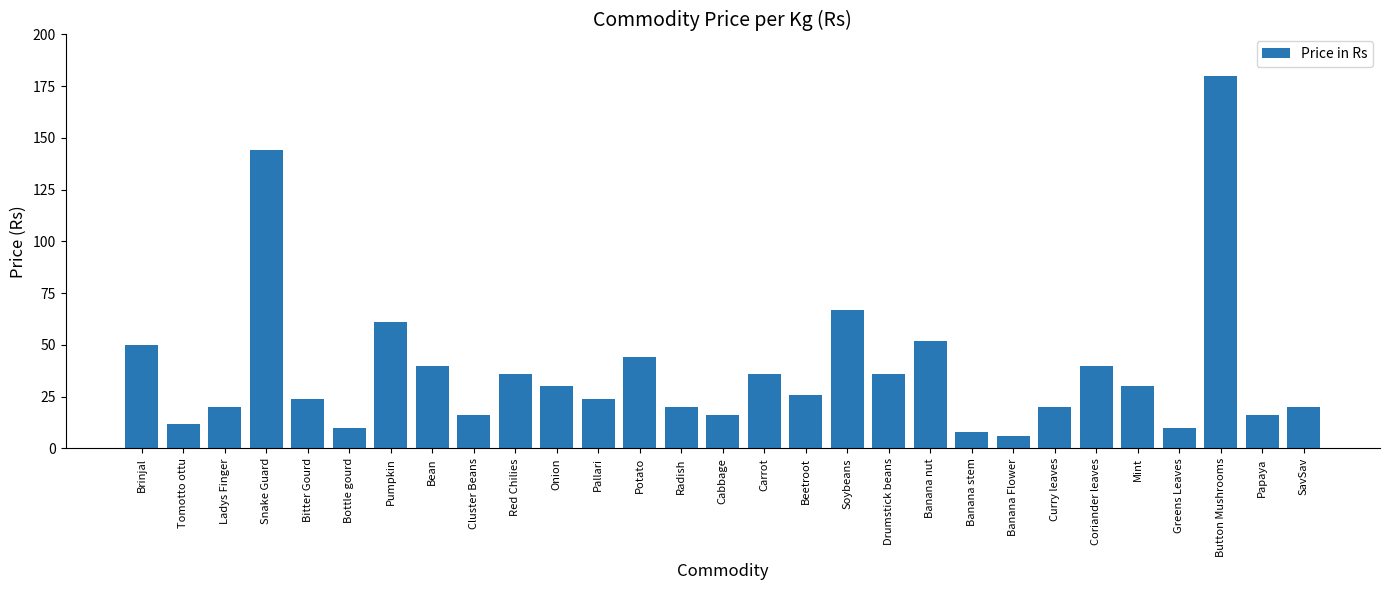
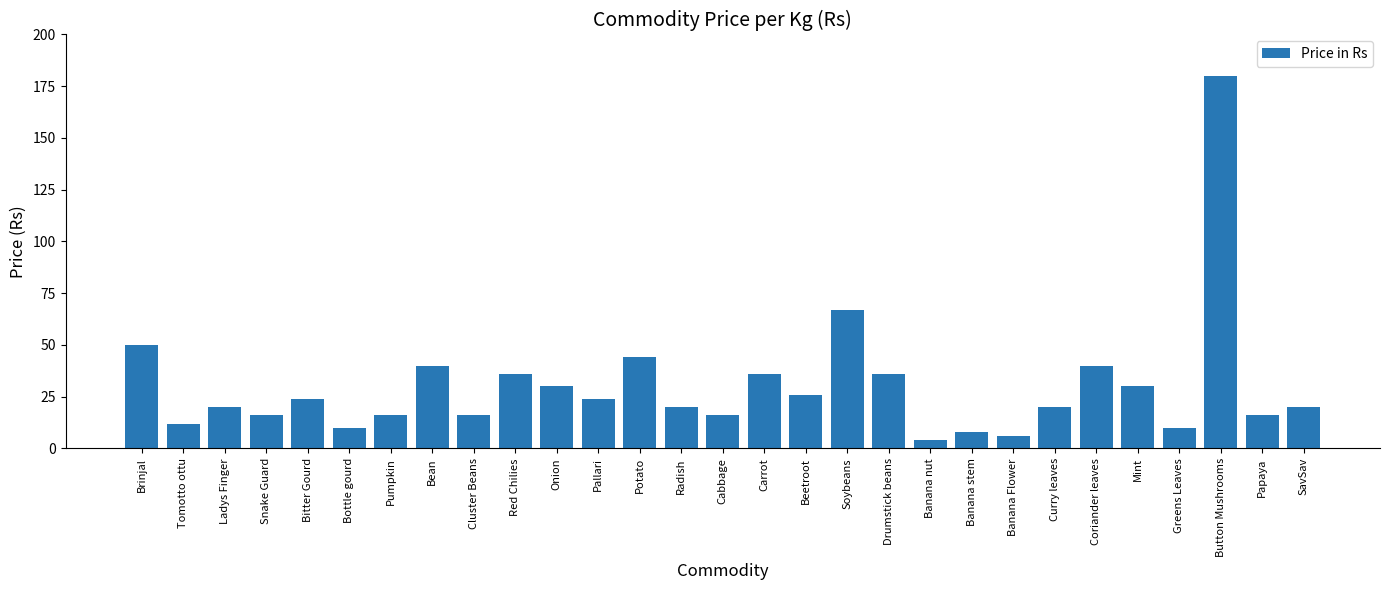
  {
    "Brinjal": 50,
    "Tomotto ottu": 12,
    "Ladys Finger": 20,
-   "Snake Guard": 144,
+   "Snake Guard": 16,
    "Bitter Gourd": 24,
    "Bottle gourd": 10,
-   "Pumpkin": 61,
+   "Pumpkin": 16,
    "Bean": 40,
    "Cluster Beans": 16,
    "Red Chilies": 36,
    "Onion": 30,
    "Pallari": 24,
    "Potato": 44,
    "Radish": 20,
    "Cabbage": 16,
    "Carrot": 36,
    "Beetroot": 26,
    "Soybeans": 67,
    "Drumstick beans": 36,
-   "Banana nut": 52,
+   "Banana nut": 4,
    "Banana stem": 8,
    "Banana Flower": 6,
    "Curry leaves": 20,
    "Coriander leaves": 40,
    "Mint": 30,
    "Greens Leaves": 10,
    "Button Mushrooms": 180,
    "Papaya": 16,
    "SavSav": 20
  }
